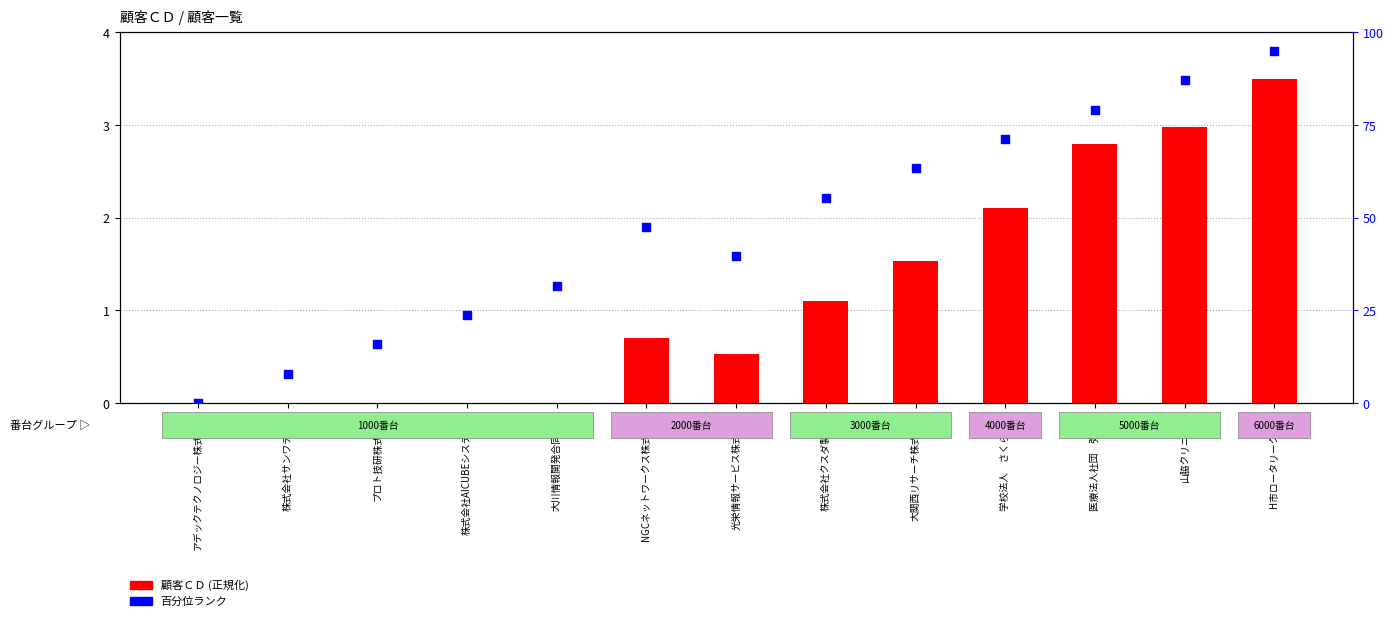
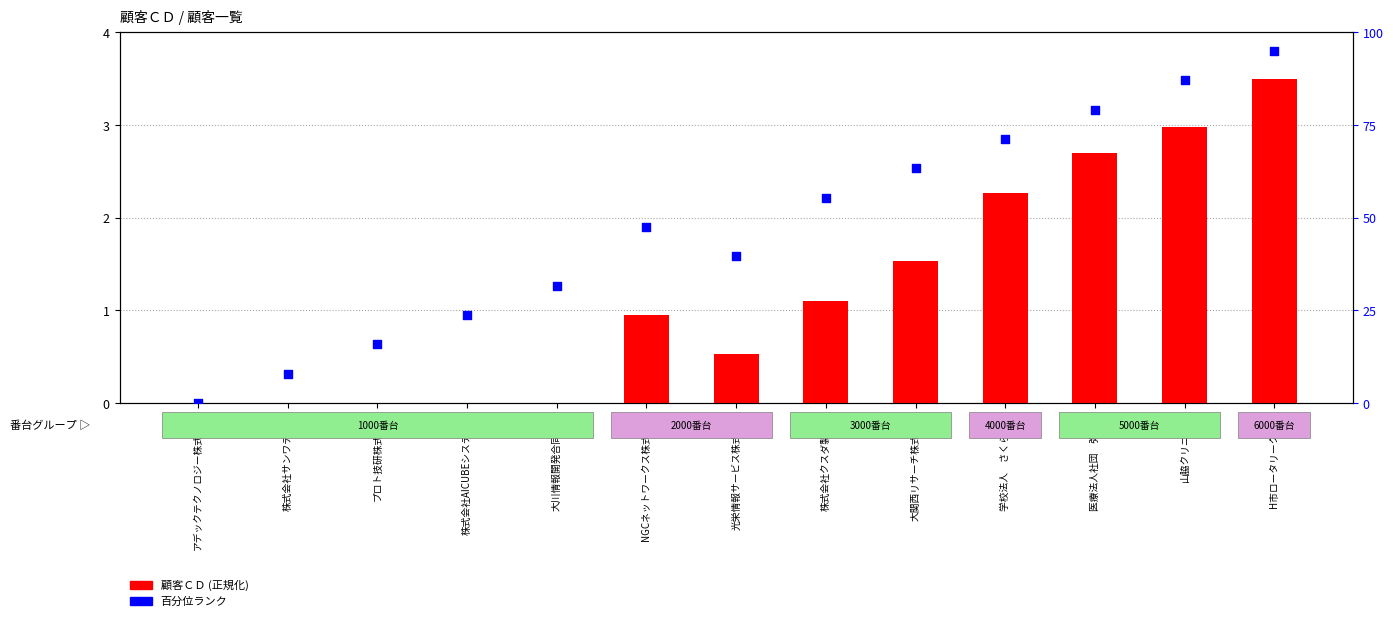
  {
    "顧客ＣＤ (正規化)": {
      "アデックテクノロジー株式会社": 0.0,
-     "NGCネットワークス株式会社": 0.7,
+     "NGCネットワークス株式会社": 0.9,
      "光栄情報サービス株式会社": 0.5,
      "株式会社クスダ製作所": 1.1,
      "大関西リサーチ株式会社": 1.5,
-     "学校法人 さくら学園": 2.1,
-     "医療法人社団 弥栄会": 2.8,
+     "学校法人 さくら学園": 2.3,
+     "医療法人社団 弥栄会": 2.7,
      "山脇クリニック": 3.0,
      "H市ロータリークラブ": 3.5
    }
  }
